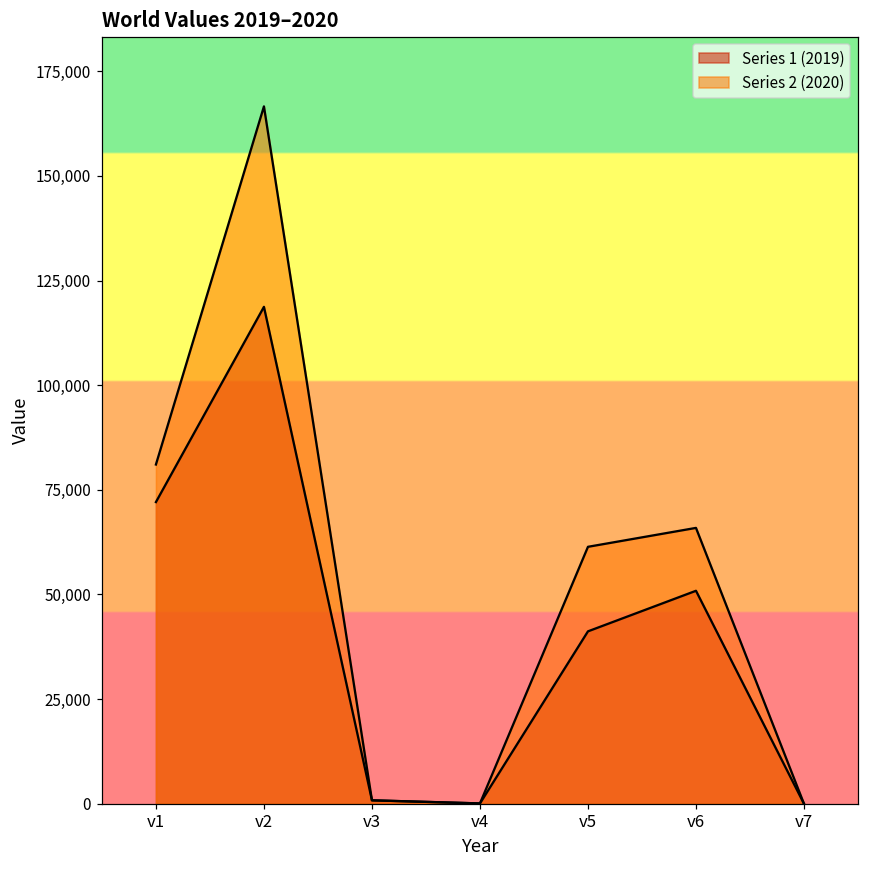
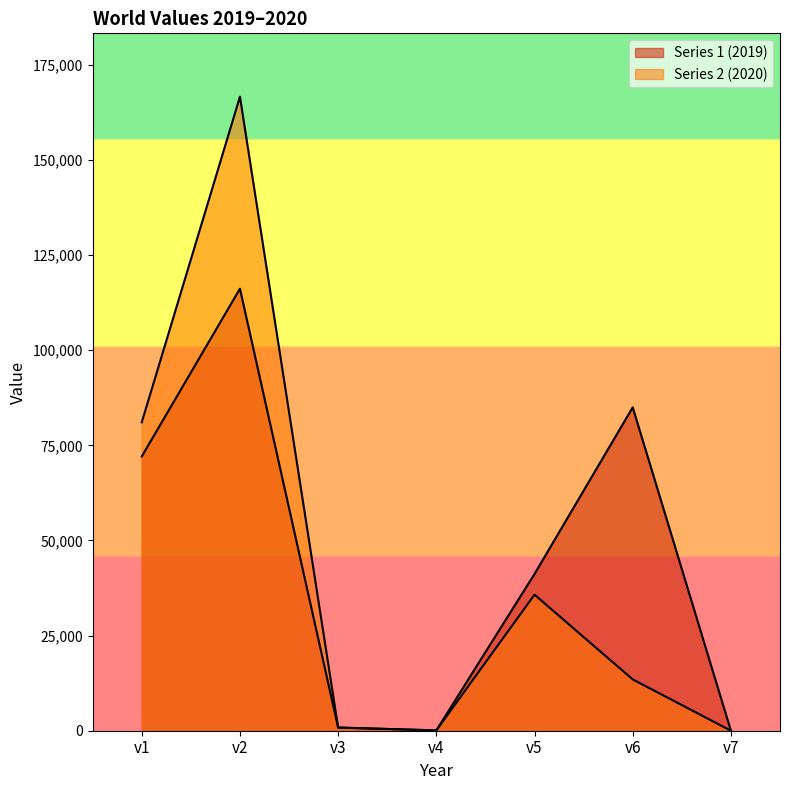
  {
    "Series 1 (2019)": {
      "v1": "72,000",
-     "v2": "119,000",
+     "v2": "116,000",
      "v5": "41,000",
-     "v6": "51,000"
+     "v6": "85,000"
    },
    "Series 2 (2020)": {
      "v1": "81,000",
      "v2": "167,000",
-     "v5": "61,000",
-     "v6": "66,000"
+     "v5": "36,000",
+     "v6": "13,000"
    }
  }
